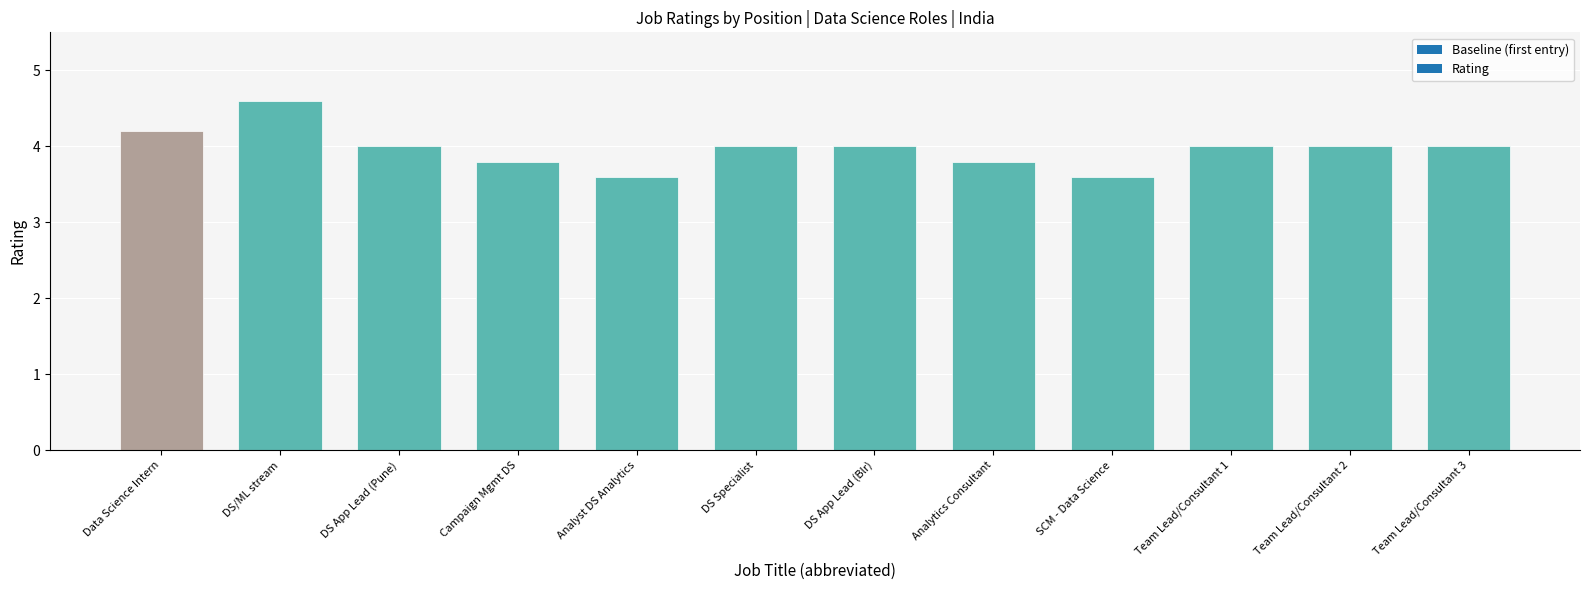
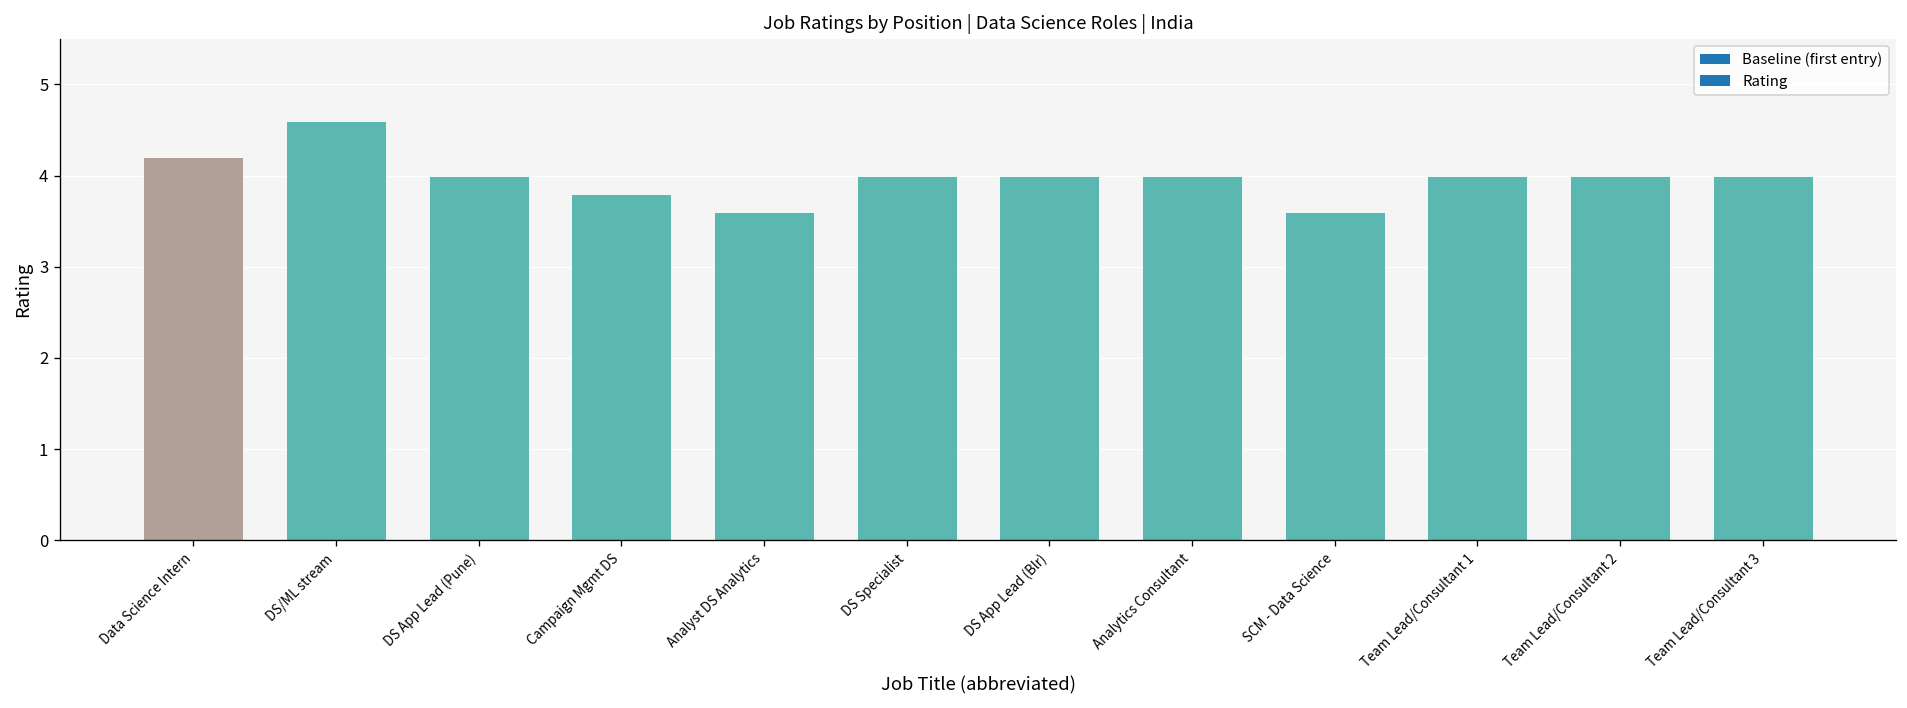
  {
    "Data Science Intern": 4.2,
    "DS/ML stream": 4.6,
    "DS App Lead (Pune)": 4.0,
    "Campaign Mgmt DS": 3.8,
    "Analyst DS Analytics": 3.6,
    "DS Specialist": 4.0,
    "DS App Lead (Blr)": 4.0,
-   "Analytics Consultant": 3.8,
+   "Analytics Consultant": 4.0,
    "SCM - Data Science": 3.6,
    "Team Lead/Consultant 1": 4.0,
    "Team Lead/Consultant 2": 4.0,
    "Team Lead/Consultant 3": 4.0
  }
